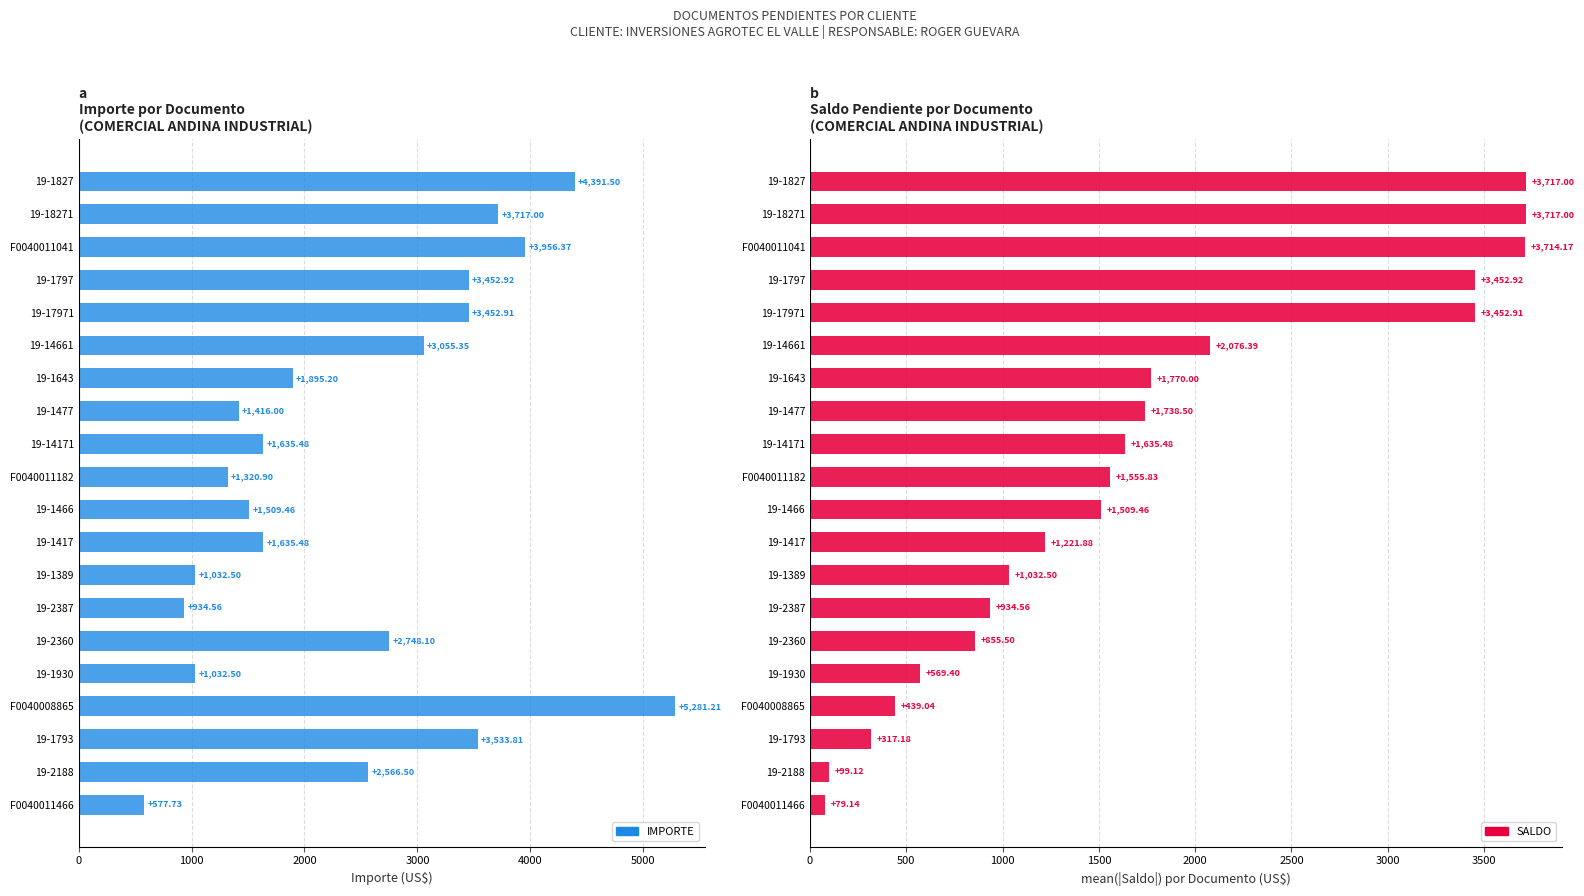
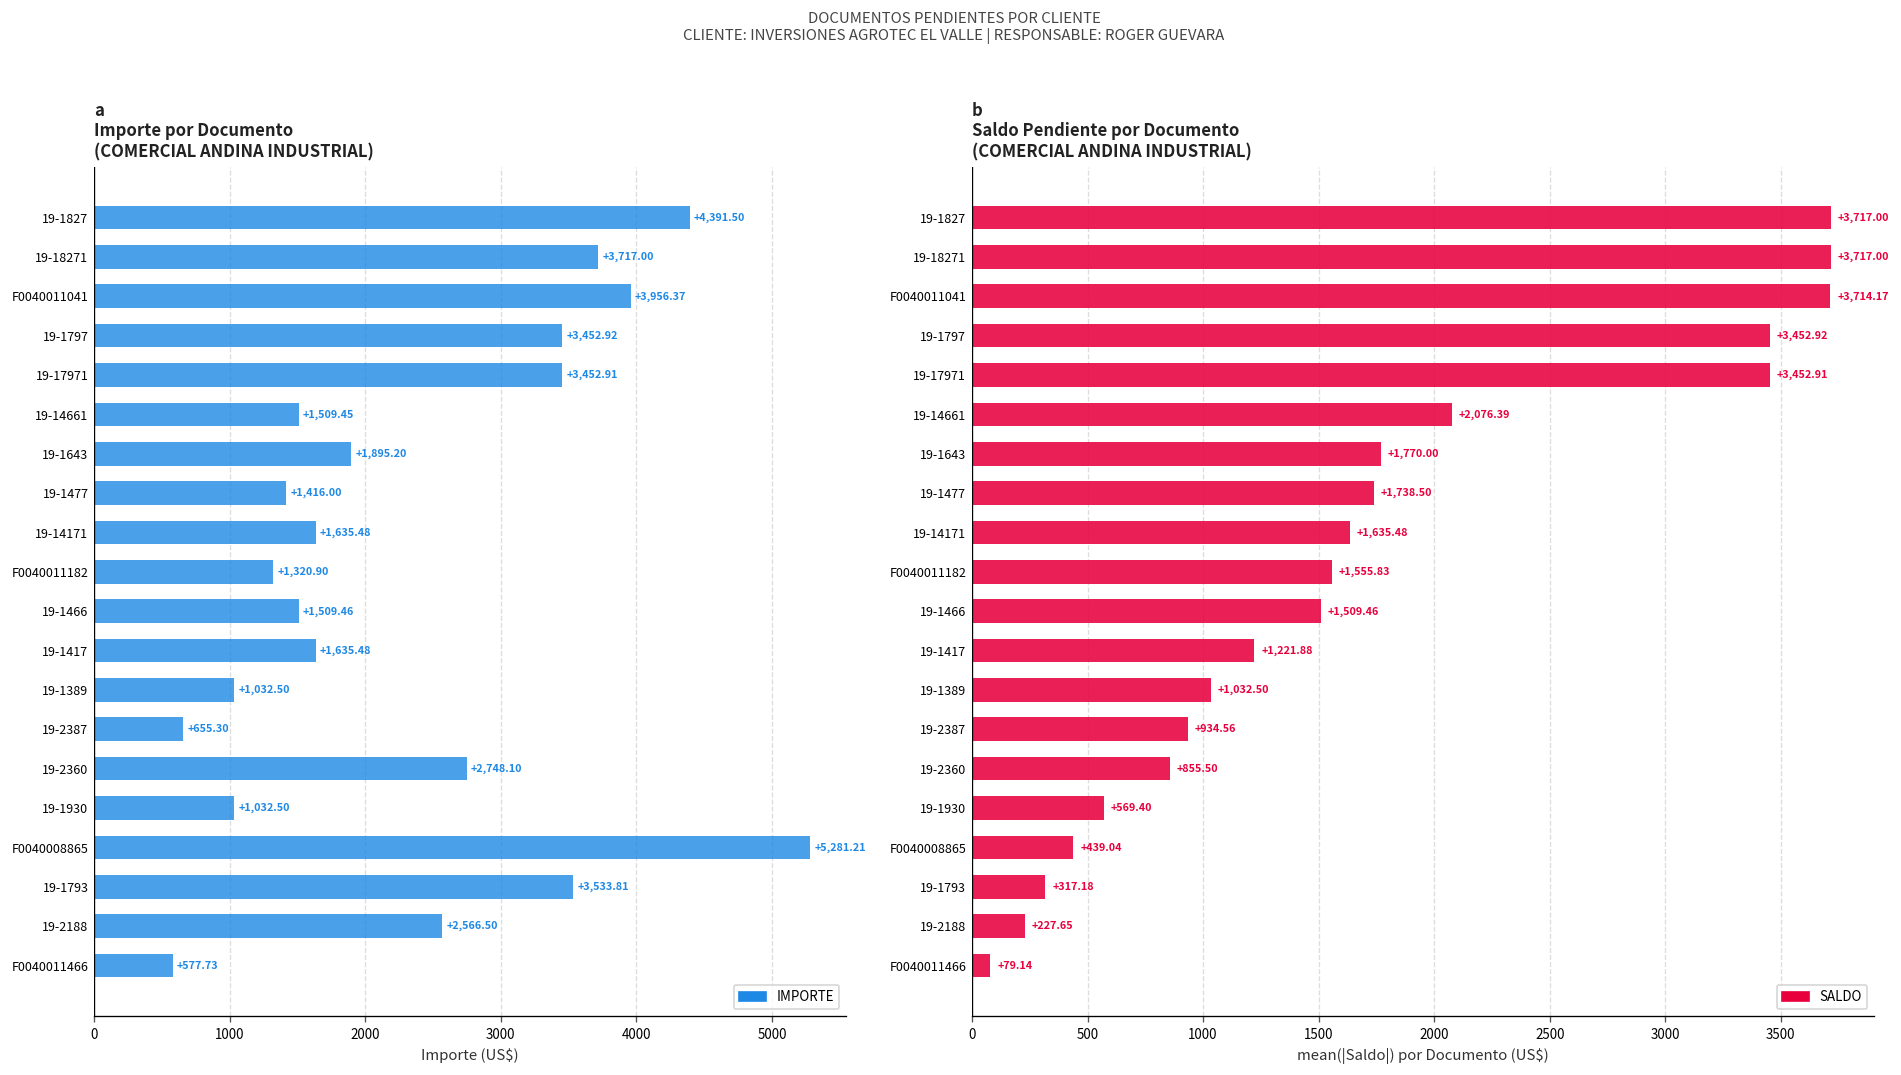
  {
    "a Importe por Documento (COMERCIAL ANDINA INDUSTRIAL)": {
      "19-1827": "+4,391.50",
      "19-18271": "+3,717.00",
      "F0040011041": "+3,956.37",
      "19-1797": "+3,452.92",
      "19-17971": "+3,452.91",
-     "19-14661": "+3,055.35",
+     "19-14661": "+1,509.45",
      "19-1643": "+1,895.20",
      "19-1477": "+1,416.00",
      "19-14171": "+1,635.48",
      "F0040011182": "+1,320.90",
      "19-1466": "+1,509.46",
      "19-1417": "+1,635.48",
      "19-1389": "+1,032.50",
-     "19-2387": "+934.56",
+     "19-2387": "+655.30",
      "19-2360": "+2,748.10",
      "19-1930": "+1,032.50",
      "F0040008865": "+5,281.21",
      "19-1793": "+3,533.81",
      "19-2188": "+2,566.50",
      "F0040011466": "+577.73"
    },
    "b Saldo Pendiente por Documento (COMERCIAL ANDINA INDUSTRIAL)": {
      "19-1827": "+3,717.00",
      "19-18271": "+3,717.00",
      "F0040011041": "+3,714.17",
      "19-1797": "+3,452.92",
      "19-17971": "+3,452.91",
      "19-14661": "+2,076.39",
      "19-1643": "+1,770.00",
      "19-1477": "+1,738.50",
      "19-14171": "+1,635.48",
      "F0040011182": "+1,555.83",
      "19-1466": "+1,509.46",
      "19-1417": "+1,221.88",
      "19-1389": "+1,032.50",
      "19-2387": "+934.56",
      "19-2360": "+855.50",
      "19-1930": "+569.40",
      "F0040008865": "+439.04",
      "19-1793": "+317.18",
-     "19-2188": "+99.12",
+     "19-2188": "+227.65",
      "F0040011466": "+79.14"
    }
  }
